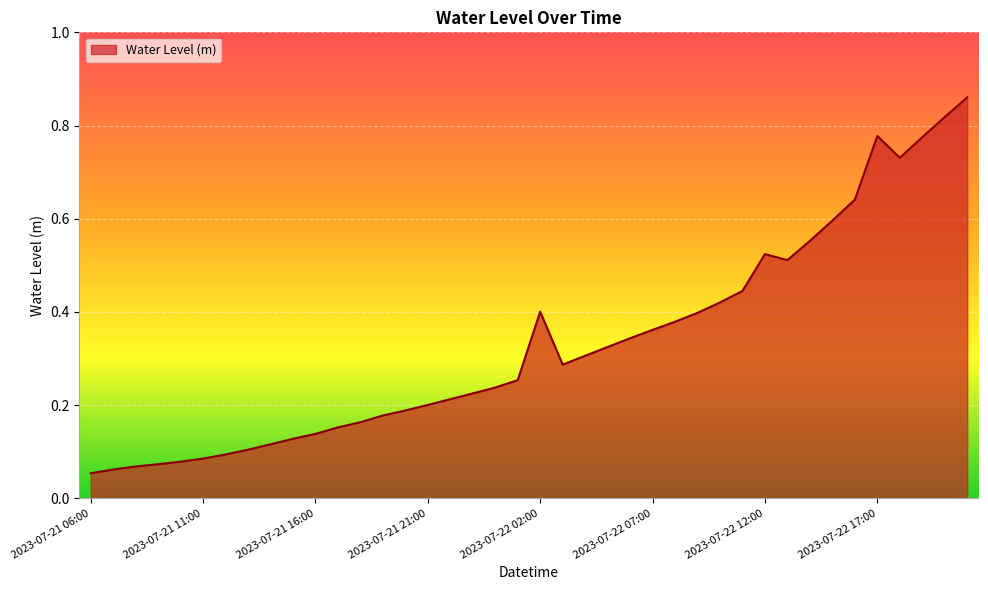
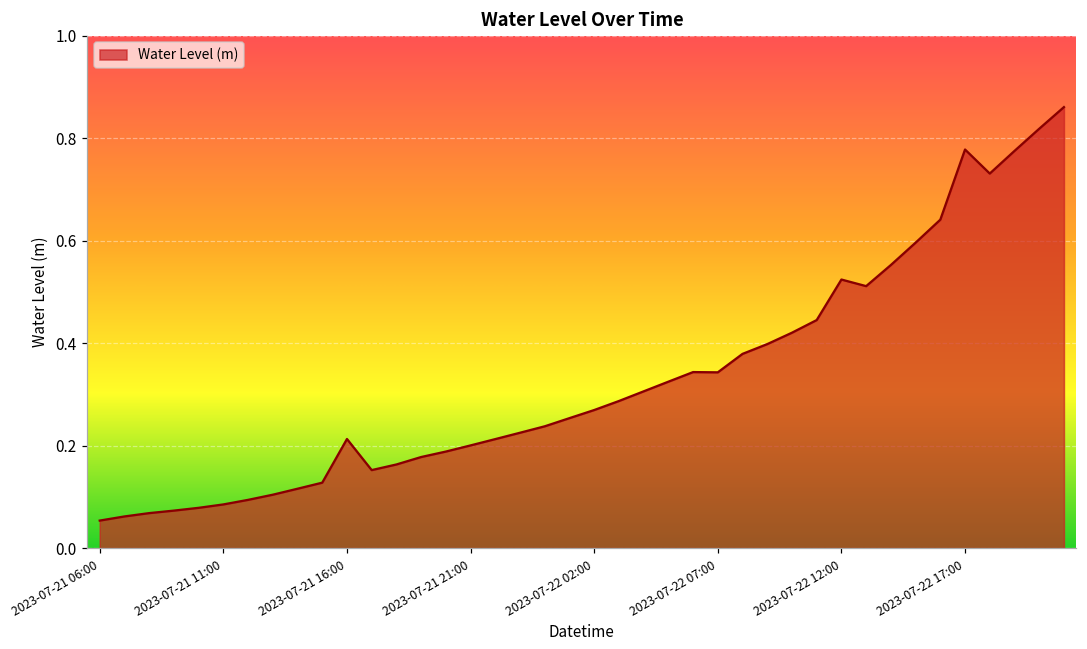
  {
    "2023-07-21 06:00": 0.05,
    "2023-07-21 11:00": 0.09,
-   "2023-07-21 16:00": 0.14,
+   "2023-07-21 16:00": 0.21,
    "2023-07-21 21:00": 0.20,
-   "2023-07-22 02:00": 0.40,
-   "2023-07-22 07:00": 0.36,
+   "2023-07-22 02:00": 0.27,
+   "2023-07-22 07:00": 0.34,
    "2023-07-22 12:00": 0.52,
    "2023-07-22 17:00": 0.78
  }
